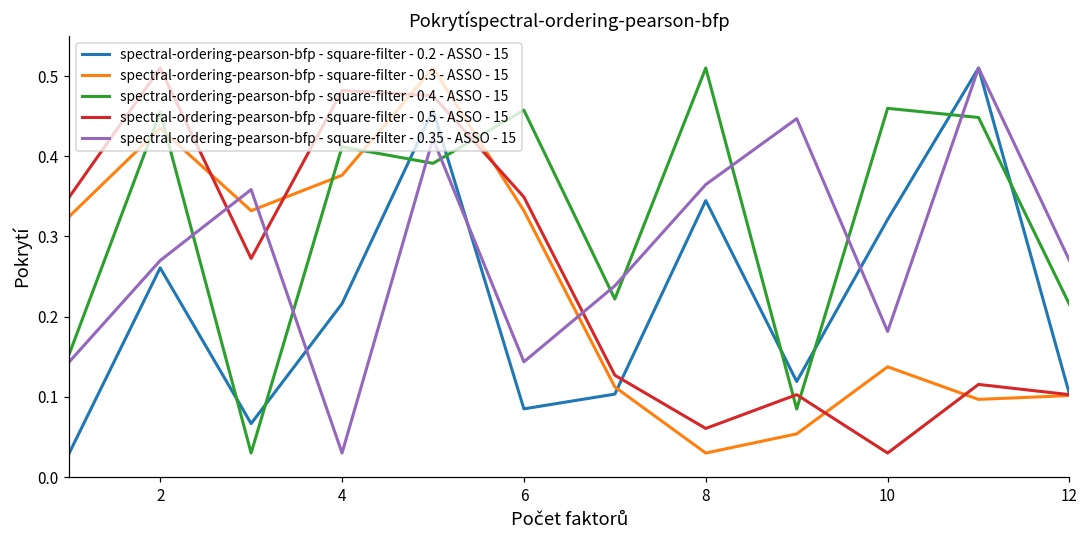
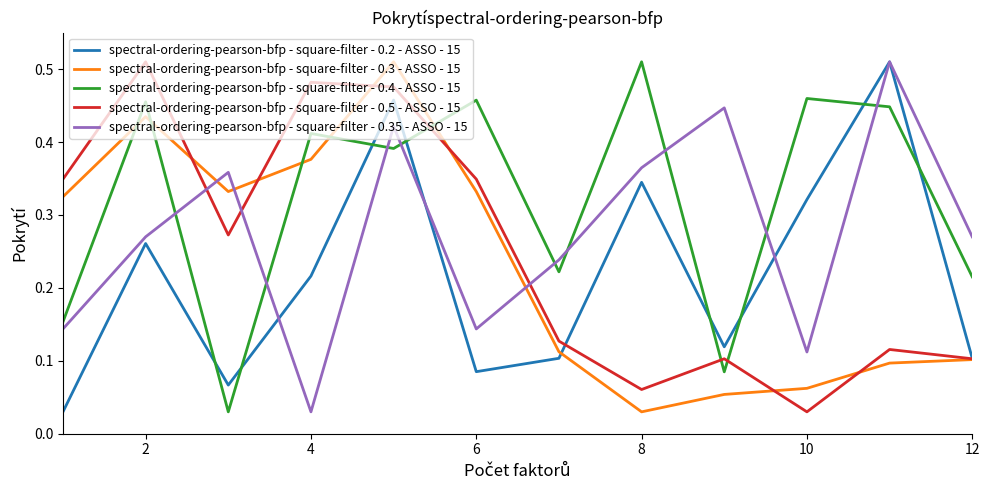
  {
    "spectral-ordering-pearson-bfp - square-filter - 0.2 - ASSO - 15": {
      "2": 0.26,
      "4": 0.22,
      "6": 0.09,
      "8": 0.34,
      "10": 0.32
    },
    "spectral-ordering-pearson-bfp - square-filter - 0.3 - ASSO - 15": {
      "4": 0.38,
      "6": 0.33,
      "8": 0.03,
-     "10": 0.14
+     "10": 0.06
    },
    "spectral-ordering-pearson-bfp - square-filter - 0.4 - ASSO - 15": {
      "6": 0.46,
      "8": 0.51,
      "10": 0.46,
      "12": 0.22
    },
    "spectral-ordering-pearson-bfp - square-filter - 0.5 - ASSO - 15": {
      "6": 0.35,
      "8": 0.06,
      "10": 0.03
    },
    "spectral-ordering-pearson-bfp - square-filter - 0.35 - ASSO - 15": {
      "2": 0.27,
      "4": 0.03,
      "6": 0.14,
      "8": 0.36,
-     "10": 0.18,
+     "10": 0.11,
      "12": 0.27
    }
  }
